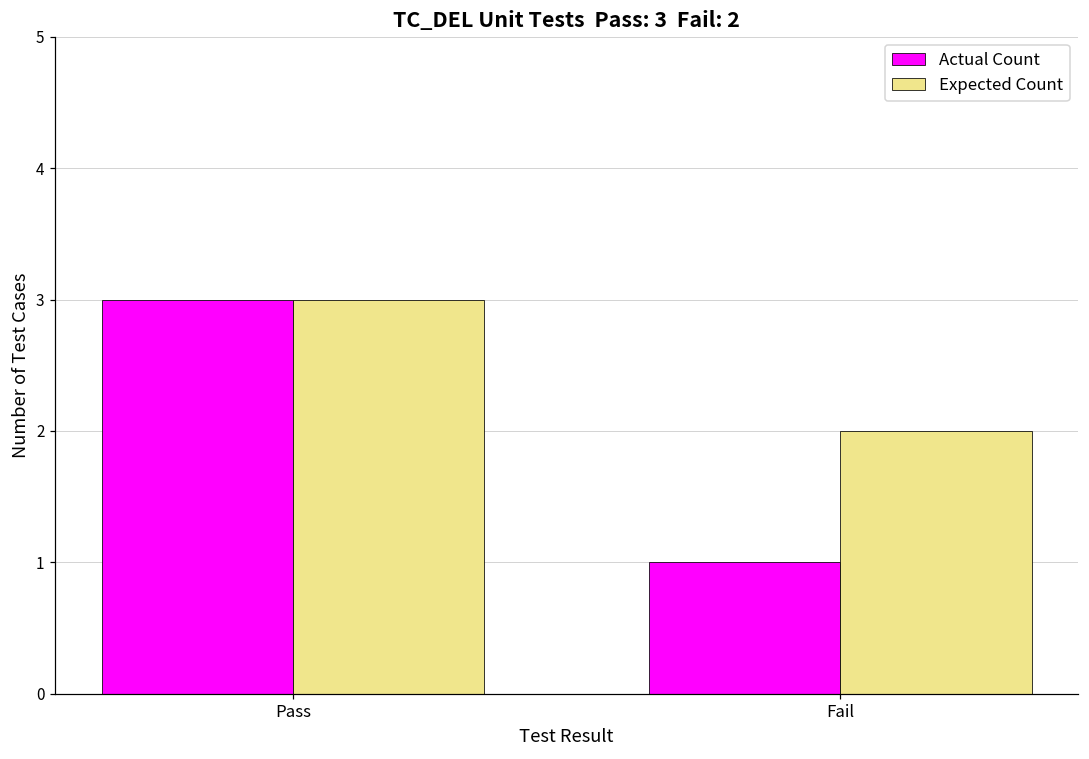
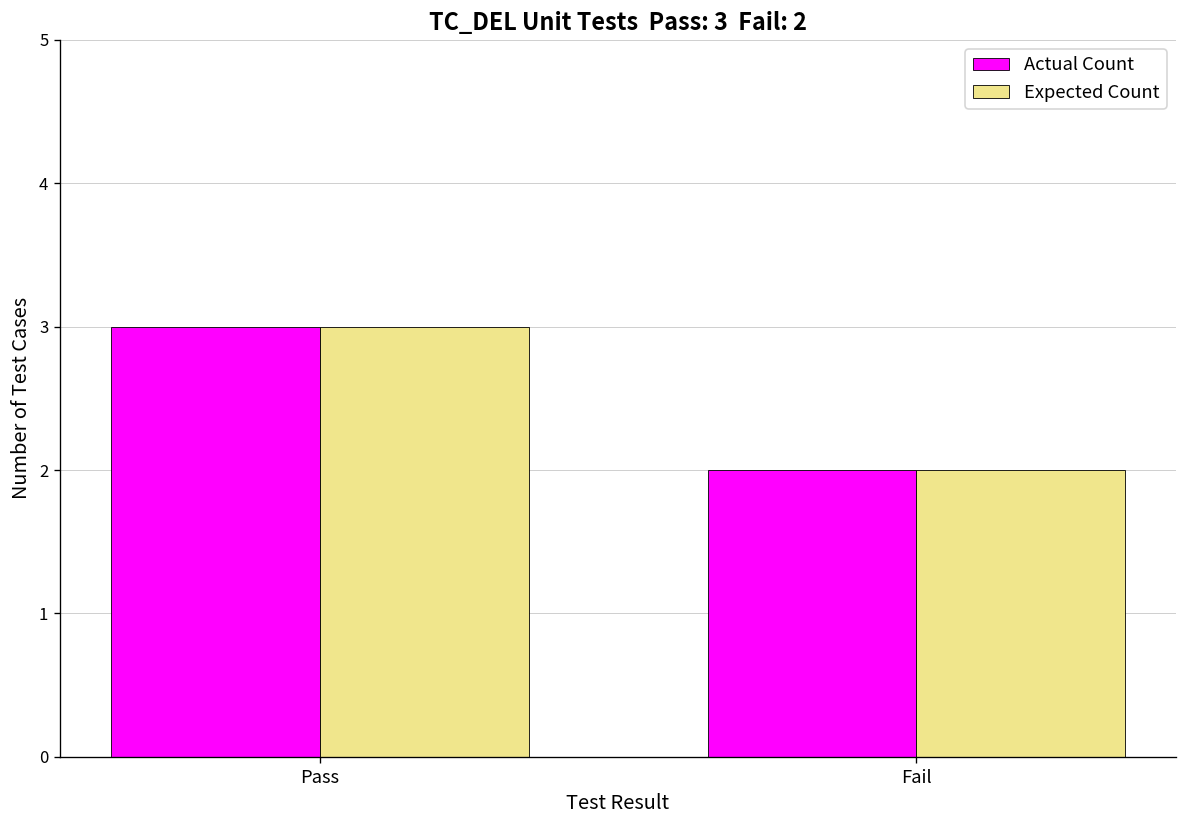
  {
    "Actual Count": {
      "Pass": 3,
-     "Fail": 1
+     "Fail": 2
    },
    "Expected Count": {
      "Pass": 3,
      "Fail": 2
    }
  }
